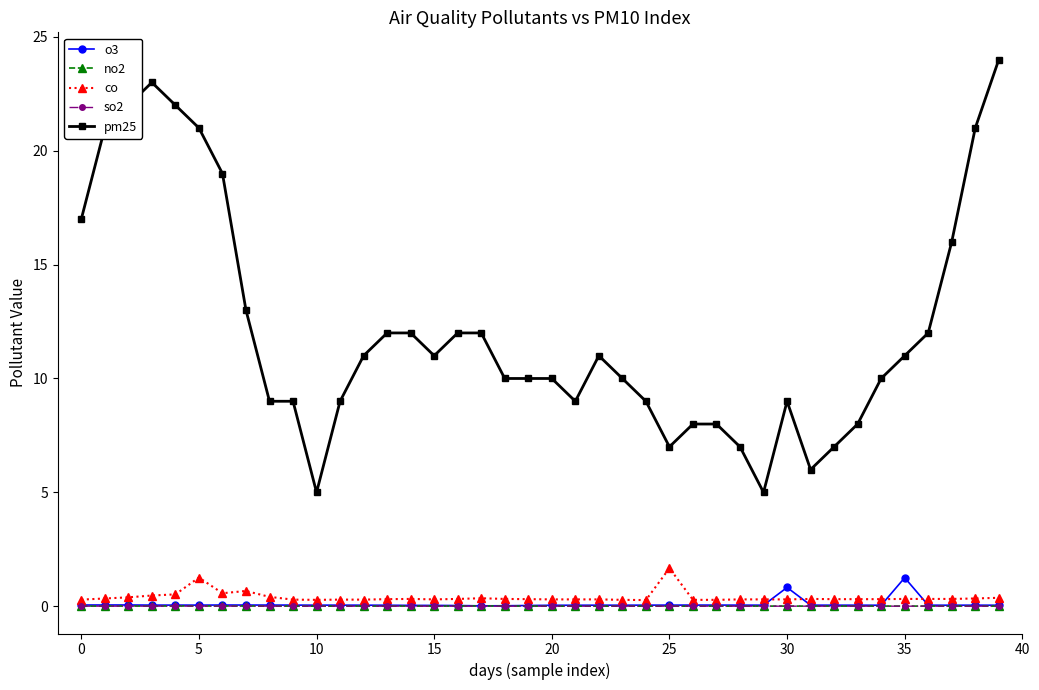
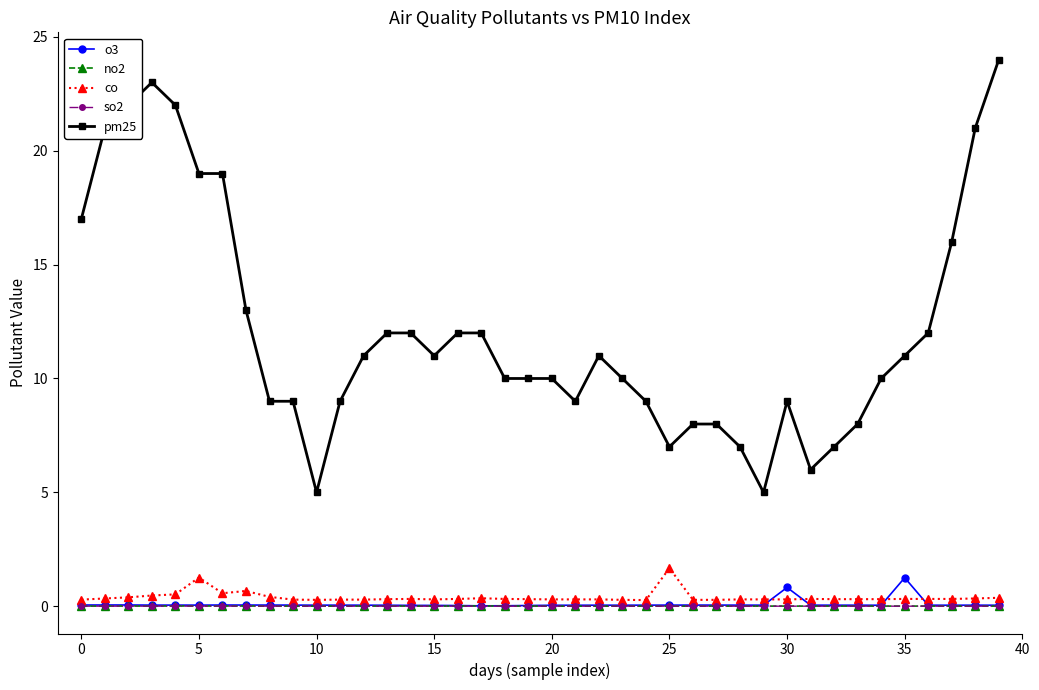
  {
    "o3": {
      "30": 0.8,
      "35": 1.3
    },
    "so2": {
      "30": 0,
      "35": 0
    },
    "co": {
      "0": 0.3,
      "5": 1.3,
      "10": 0.3,
      "15": 0.3,
      "20": 0.3,
      "25": 1.7,
      "30": 0.3,
      "35": 0.3
    },
    "pm25": {
      "0": 17,
-     "5": 21,
+     "5": 19,
      "10": 5,
      "15": 11,
      "20": 10,
      "25": 7,
      "30": 9,
      "35": 11
    }
  }
